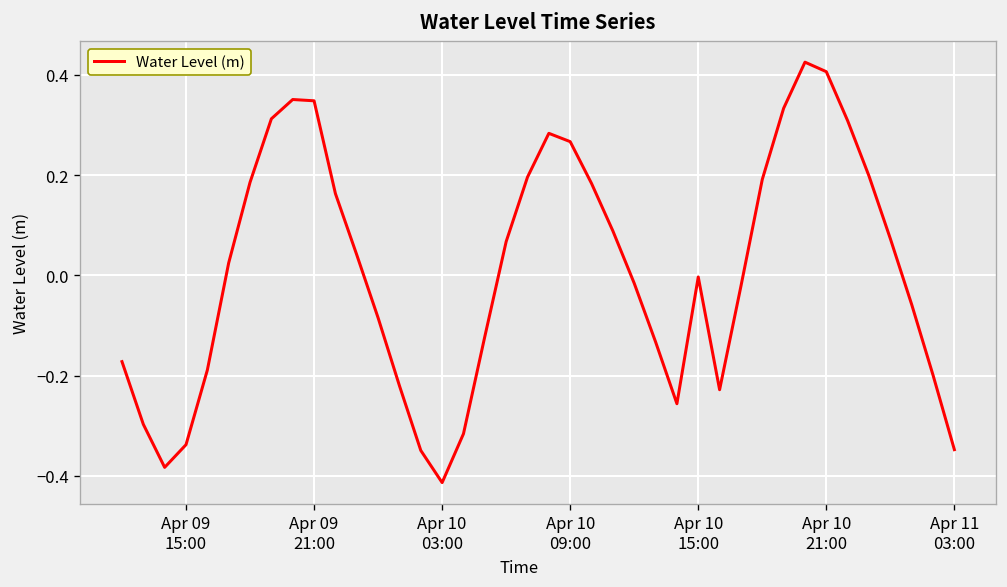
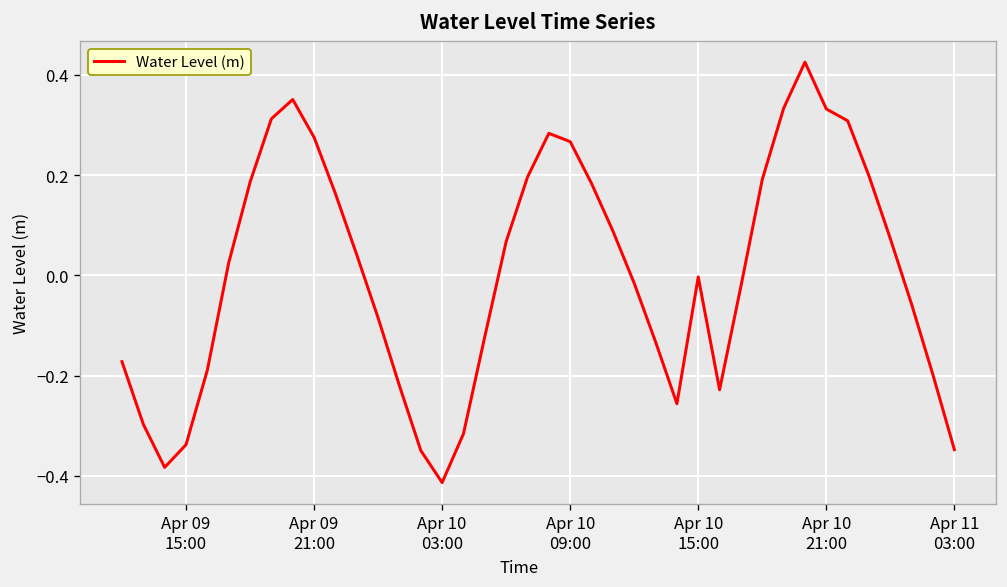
  {
    "Apr 09 15:00": -0.34,
-   "Apr 09 21:00": 0.35,
+   "Apr 09 21:00": 0.28,
    "Apr 10 03:00": -0.41,
    "Apr 10 09:00": 0.27,
    "Apr 10 15:00": 0.00,
-   "Apr 10 21:00": 0.41,
+   "Apr 10 21:00": 0.33,
    "Apr 11 03:00": -0.35
  }
